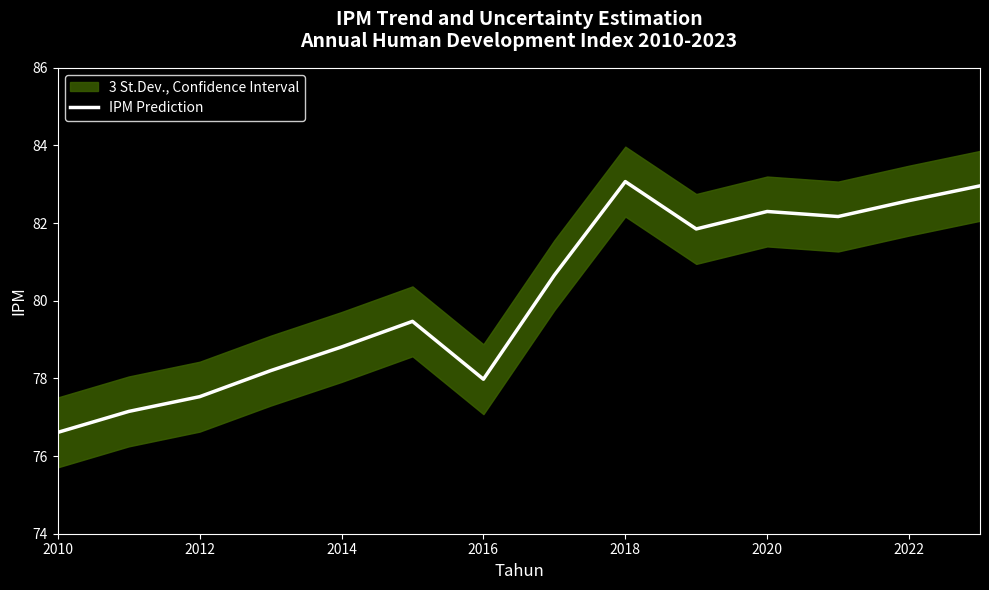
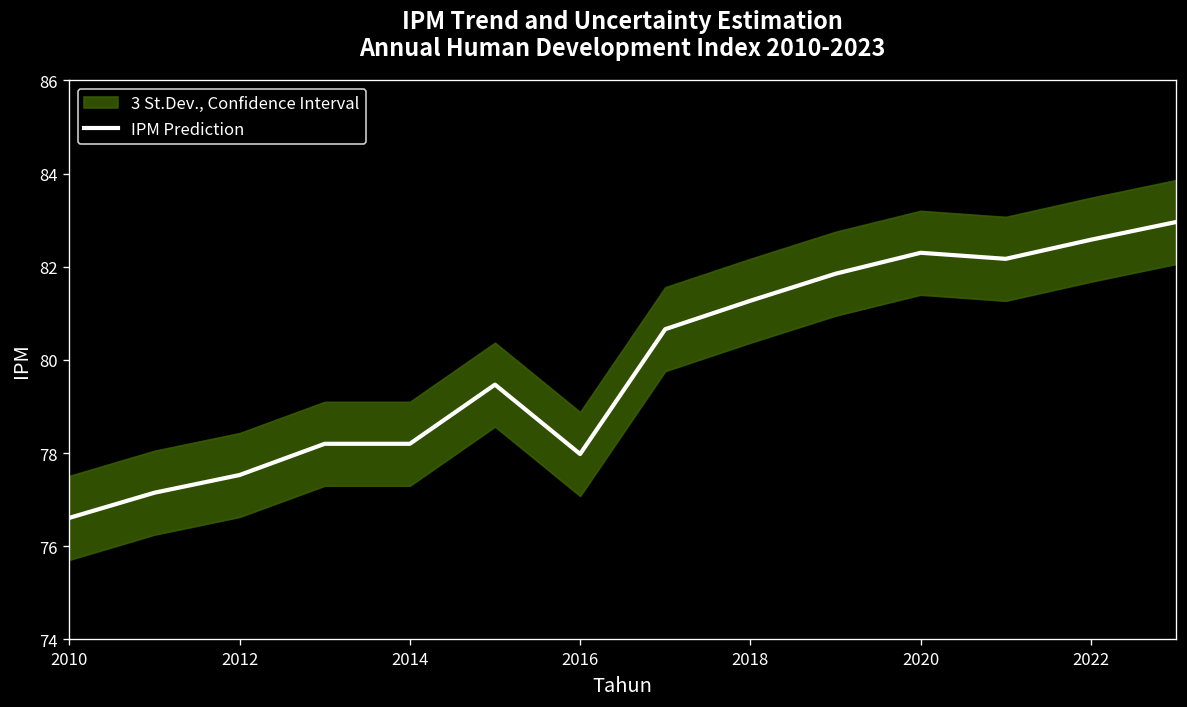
  {
    "IPM Prediction": {
      "2010": 76.6,
      "2012": 77.5,
-     "2014": 78.8,
+     "2014": 78.2,
      "2016": 78.0,
-     "2018": 83.1,
+     "2018": 81.3,
      "2020": 82.3,
      "2022": 82.6
    }
  }
